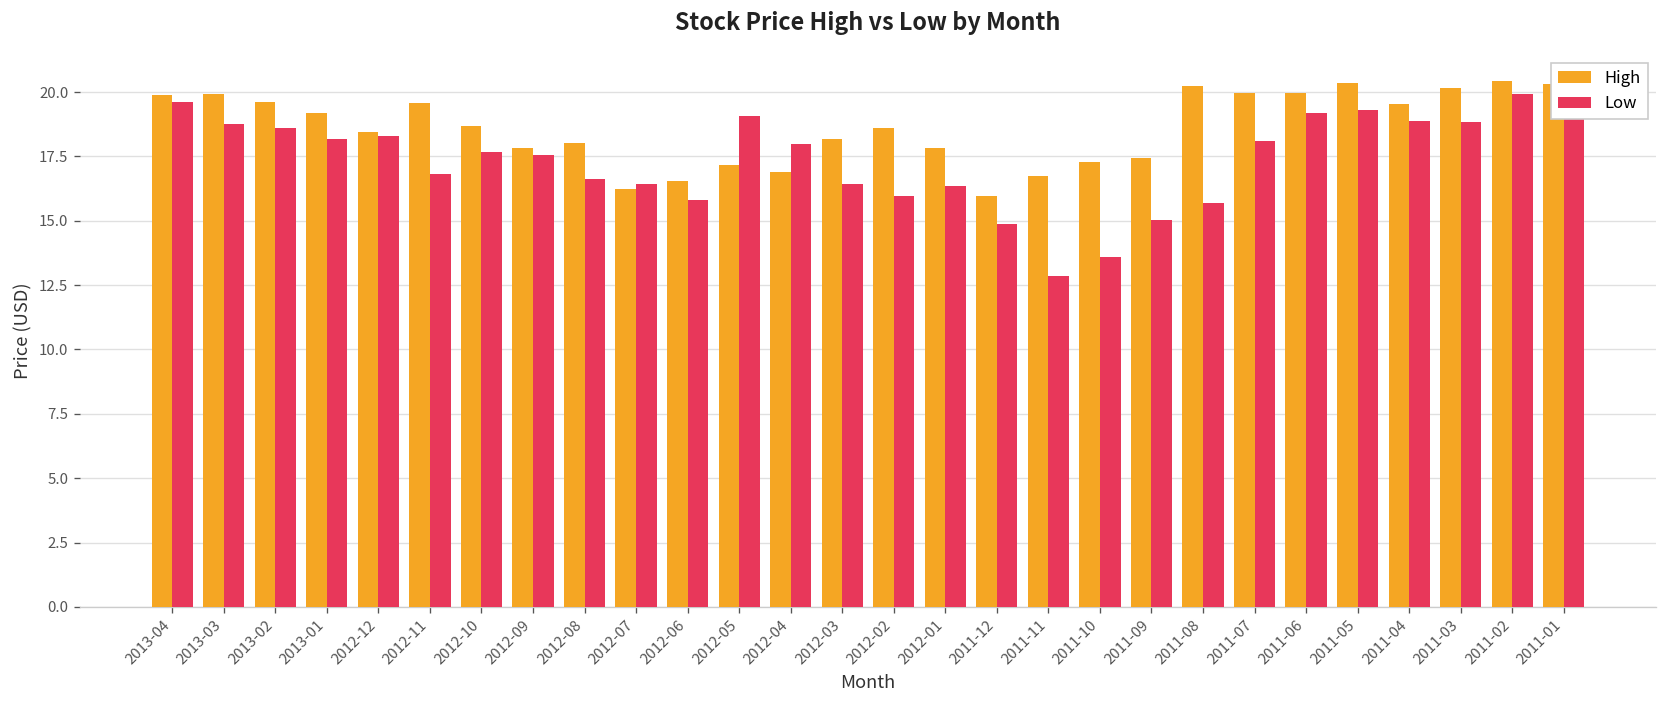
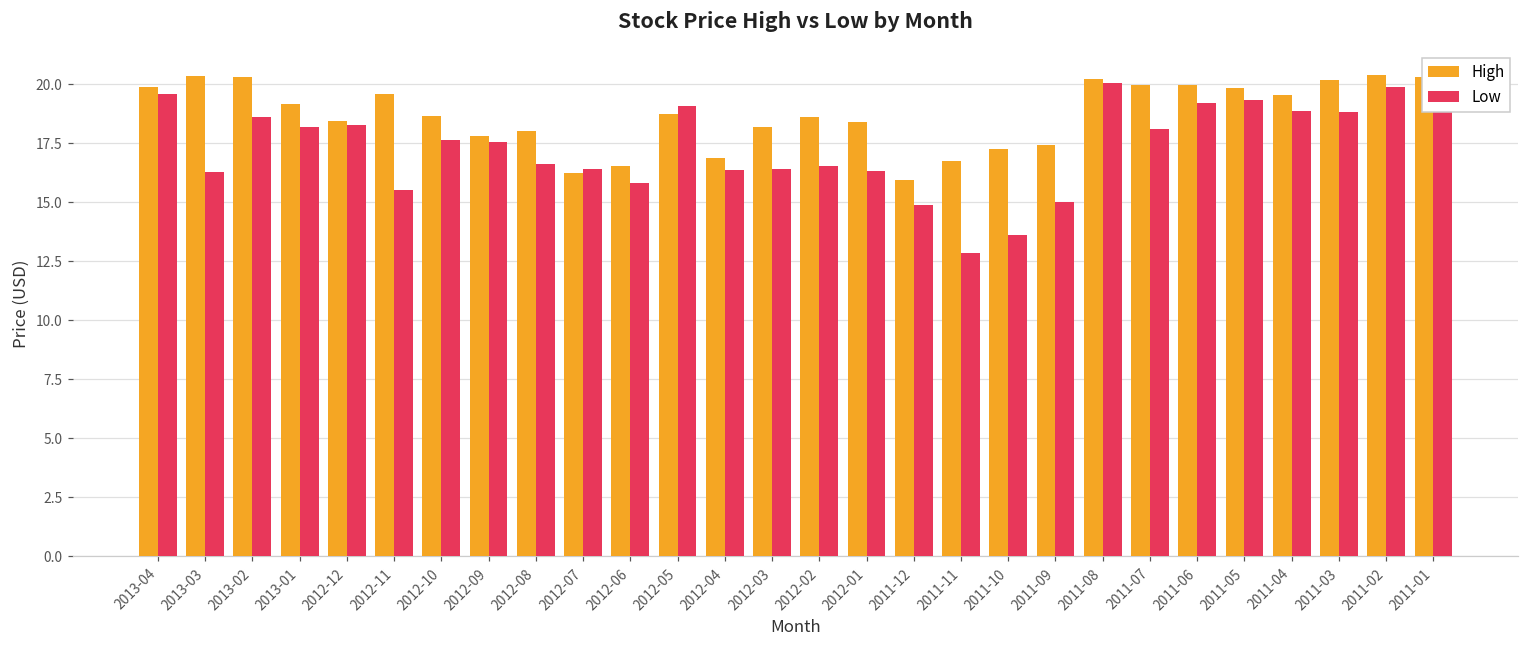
  {
    "High": {
      "2013-04": 19.9,
-     "2013-03": 19.9,
-     "2013-02": 19.6,
+     "2013-03": 20.3,
+     "2013-02": 20.3,
      "2013-01": 19.2,
      "2012-12": 18.5,
      "2012-11": 19.6,
      "2012-10": 18.7,
      "2012-09": 17.8,
      "2012-08": 18.0,
      "2012-07": 16.2,
      "2012-06": 16.6,
-     "2012-05": 17.2,
+     "2012-05": 18.7,
      "2012-04": 16.9,
      "2012-03": 18.2,
      "2012-02": 18.6,
-     "2012-01": 17.8,
+     "2012-01": 18.4,
      "2011-12": 15.9,
      "2011-11": 16.8,
      "2011-10": 17.3,
      "2011-09": 17.4,
      "2011-08": 20.2,
      "2011-07": 20.0,
      "2011-06": 20.0,
-     "2011-05": 20.4,
+     "2011-05": 19.8,
      "2011-04": 19.5,
      "2011-03": 20.2,
      "2011-02": 20.4
    },
    "Low": {
      "2013-04": 19.6,
-     "2013-03": 18.8,
+     "2013-03": 16.3,
      "2013-02": 18.6,
      "2013-01": 18.2,
      "2012-12": 18.3,
-     "2012-11": 16.8,
+     "2012-11": 15.5,
      "2012-10": 17.7,
      "2012-09": 17.6,
      "2012-08": 16.6,
      "2012-07": 16.4,
      "2012-06": 15.8,
      "2012-05": 19.1,
-     "2012-04": 18.0,
+     "2012-04": 16.4,
      "2012-03": 16.4,
-     "2012-02": 16.0,
+     "2012-02": 16.6,
      "2012-01": 16.3,
      "2011-12": 14.9,
      "2011-11": 12.9,
      "2011-10": 13.6,
      "2011-09": 15.0,
-     "2011-08": 15.7,
+     "2011-08": 20.1,
      "2011-07": 18.1,
      "2011-06": 19.2,
      "2011-05": 19.3,
      "2011-04": 18.9,
      "2011-03": 18.8,
      "2011-02": 19.9
    }
  }
